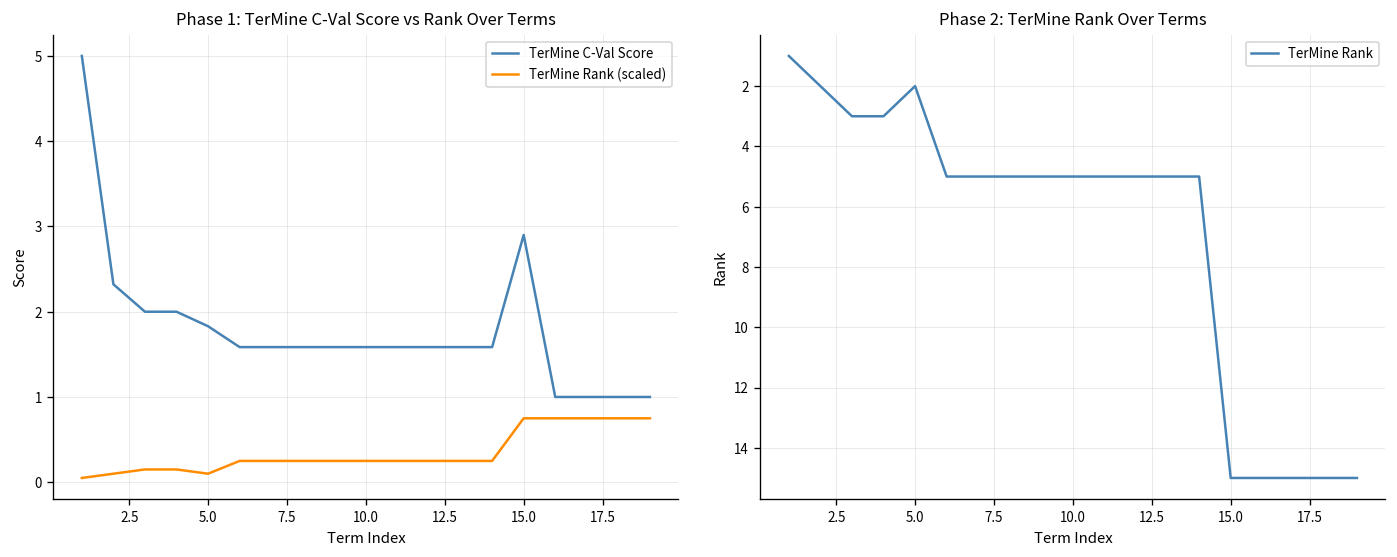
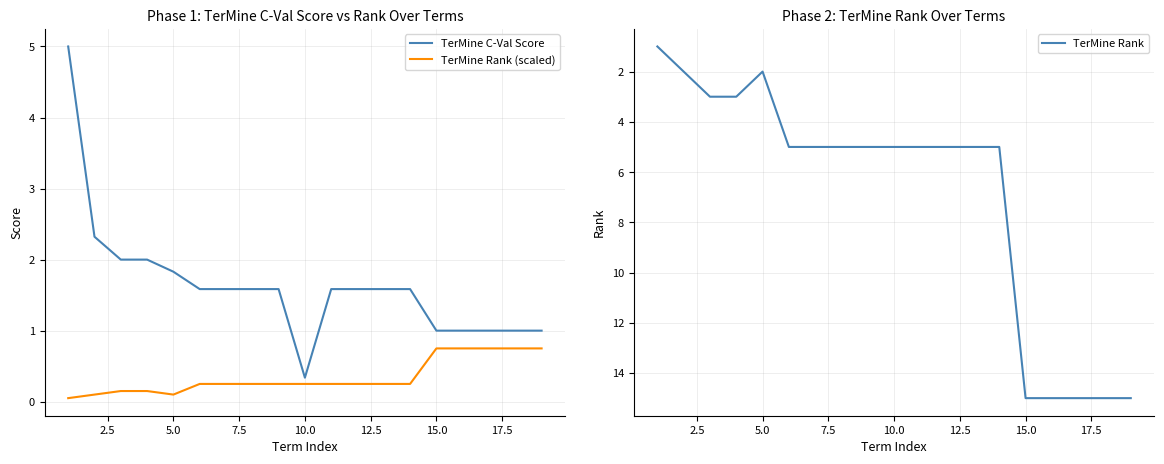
  {
    "Phase 1: TerMine C-Val Score vs Rank Over Terms": {
      "TerMine C-Val Score": {
        "5.0": 1.8,
-       "10.0": 1.6,
-       "15.0": 2.9
+       "10.0": 0.3,
+       "15.0": 1.0
      },
      "TerMine Rank (scaled)": {
        "5.0": 0.1,
        "10.0": 0.3,
        "15.0": 0.8
      }
    },
    "Phase 2: TerMine Rank Over Terms": {
      "5.0": 2.0,
      "10.0": 5.0,
      "15.0": 15.0
    }
  }
